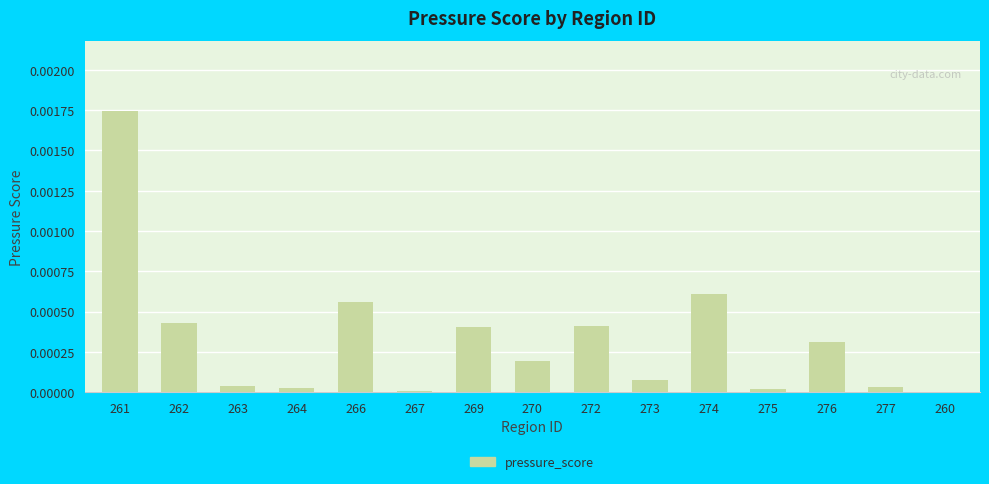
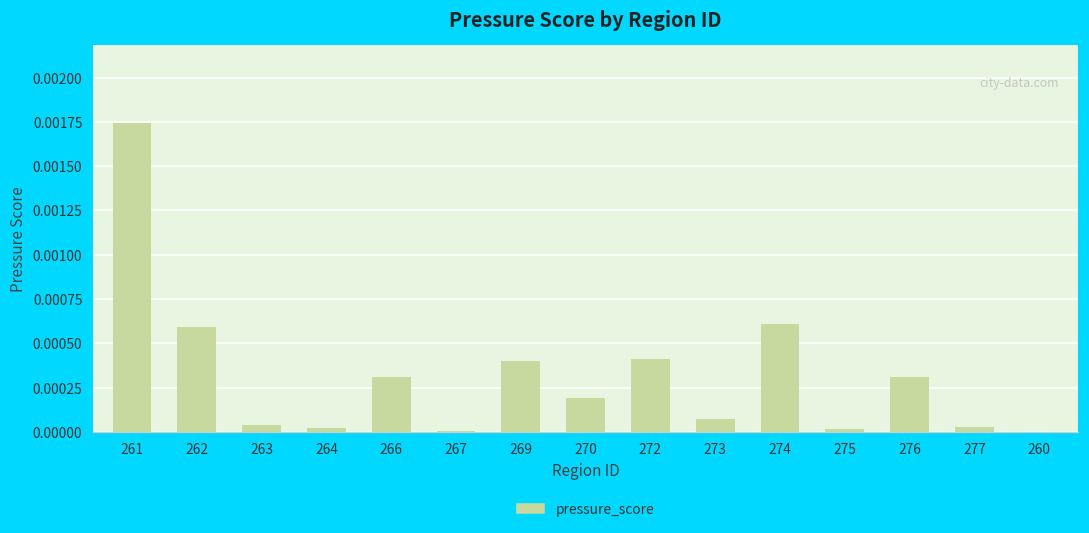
  {
    "261": 0.00175,
-   "262": 0.00043,
+   "262": 0.00059,
    "263": 0.00004,
    "264": 0.00002,
-   "266": 0.00056,
+   "266": 0.00031,
    "269": 0.00040,
    "270": 0.00019,
    "272": 0.00041,
    "273": 0.00007,
    "274": 0.00061,
    "275": 0.00002,
    "276": 0.00031,
    "277": 0.00003,
    "260": 0.00000
  }
